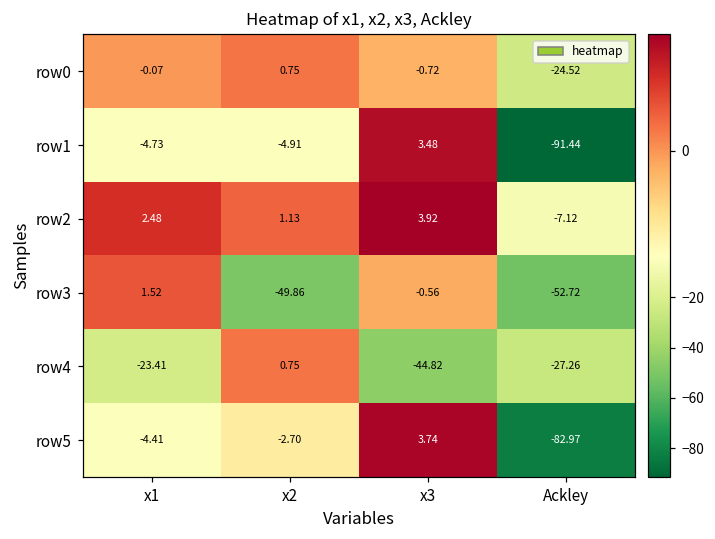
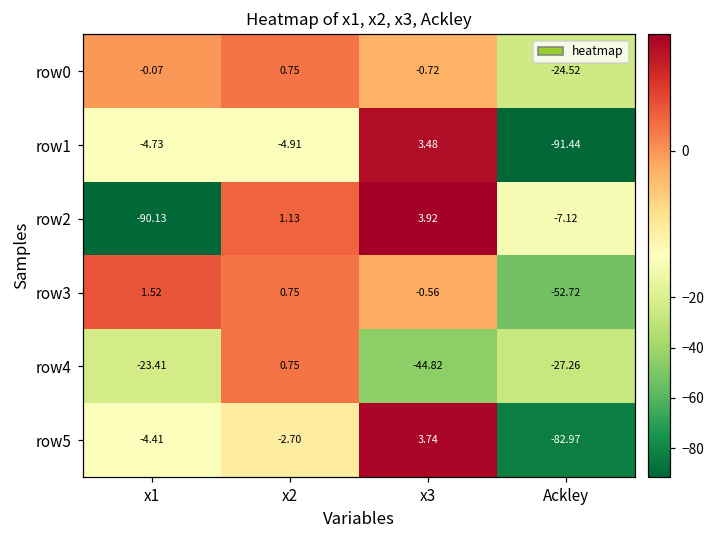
  {
    "row0": {
      "x1": -0.07,
      "x2": 0.75,
      "x3": -0.72,
      "Ackley": -24.52
    },
    "row1": {
      "x1": -4.73,
      "x2": -4.91,
      "x3": 3.48,
      "Ackley": -91.44
    },
    "row2": {
-     "x1": 2.48,
+     "x1": -90.13,
      "x2": 1.13,
      "x3": 3.92,
      "Ackley": -7.12
    },
    "row3": {
      "x1": 1.52,
-     "x2": -49.86,
+     "x2": 0.75,
      "x3": -0.56,
      "Ackley": -52.72
    },
    "row4": {
      "x1": -23.41,
      "x2": 0.75,
      "x3": -44.82,
      "Ackley": -27.26
    },
    "row5": {
      "x1": -4.41,
      "x2": -2.70,
      "x3": 3.74,
      "Ackley": -82.97
    }
  }
